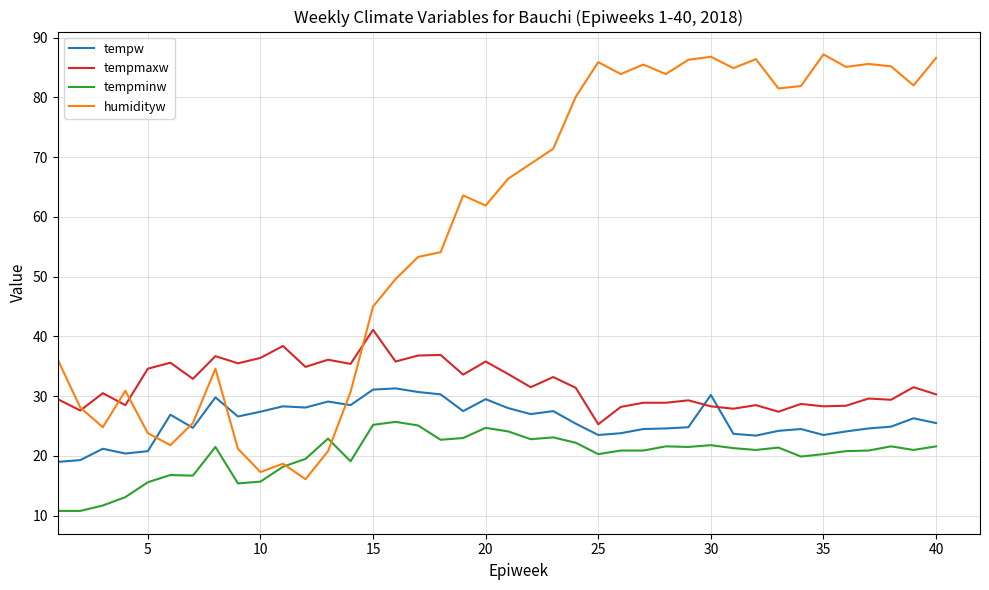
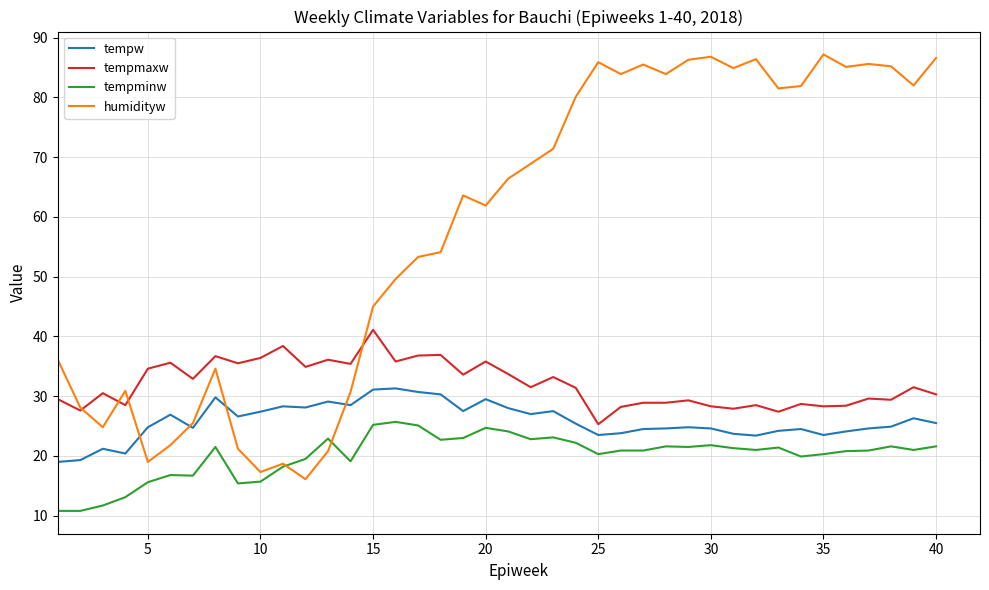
  {
    "tempw": {
-     "5": 21,
+     "5": 25,
      "10": 27,
      "15": 31,
      "20": 30,
      "25": 24,
-     "30": 30,
+     "30": 25,
      "35": 24,
      "40": 26
    },
    "tempmaxw": {
      "5": 35,
      "10": 36,
      "15": 41,
      "20": 36,
      "25": 25,
      "30": 28,
      "35": 28,
      "40": 30
    },
    "tempminw": {
      "5": 16,
      "10": 16,
      "15": 25,
      "20": 25,
      "25": 20,
      "30": 22,
      "35": 20,
      "40": 22
    },
    "humidityw": {
-     "5": 24,
+     "5": 19,
      "10": 17,
      "15": 45,
      "20": 62,
      "25": 86,
      "30": 87,
      "35": 87,
      "40": 87
    }
  }
